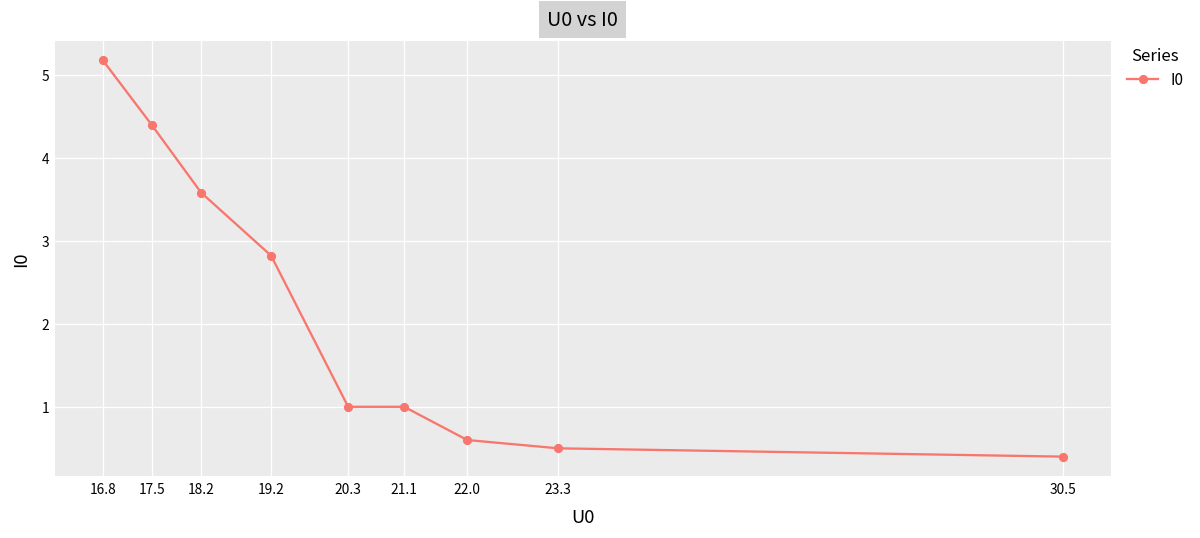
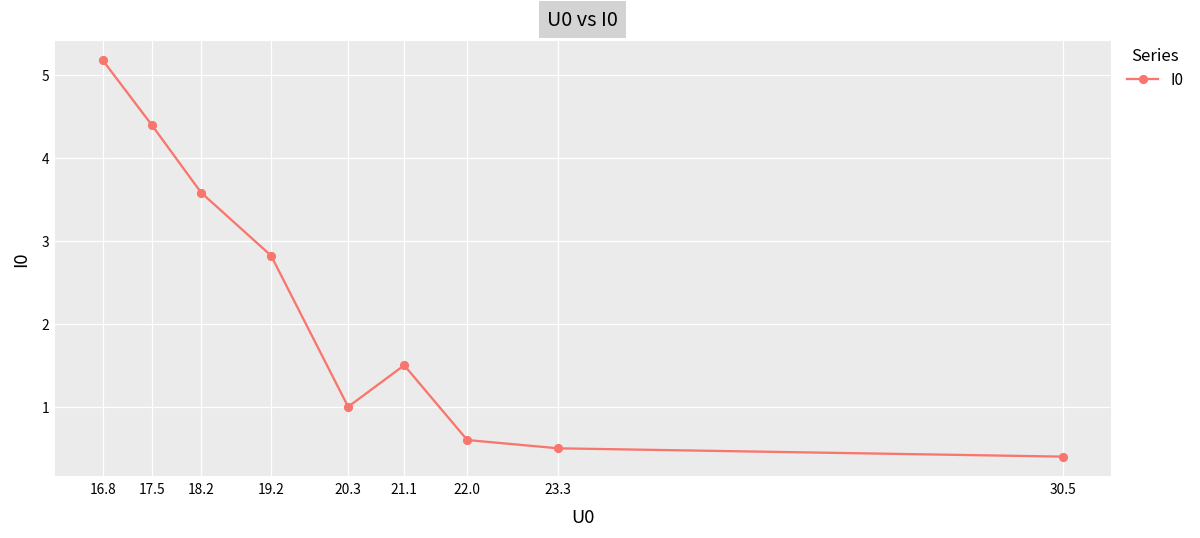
  {
    "16.8": 5.2,
    "17.5": 4.4,
    "18.2": 3.6,
    "19.2": 2.8,
    "20.3": 1.0,
-   "21.1": 1.0,
+   "21.1": 1.5,
    "22.0": 0.6,
    "23.3": 0.5,
    "30.5": 0.4
  }
